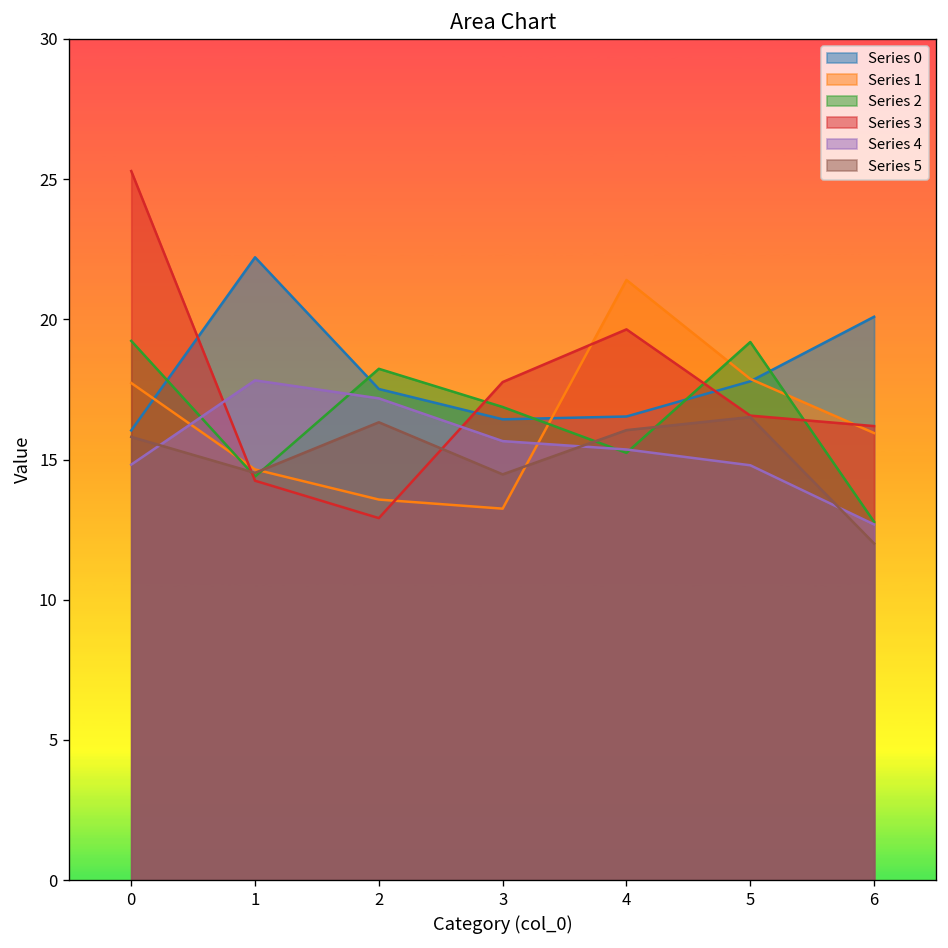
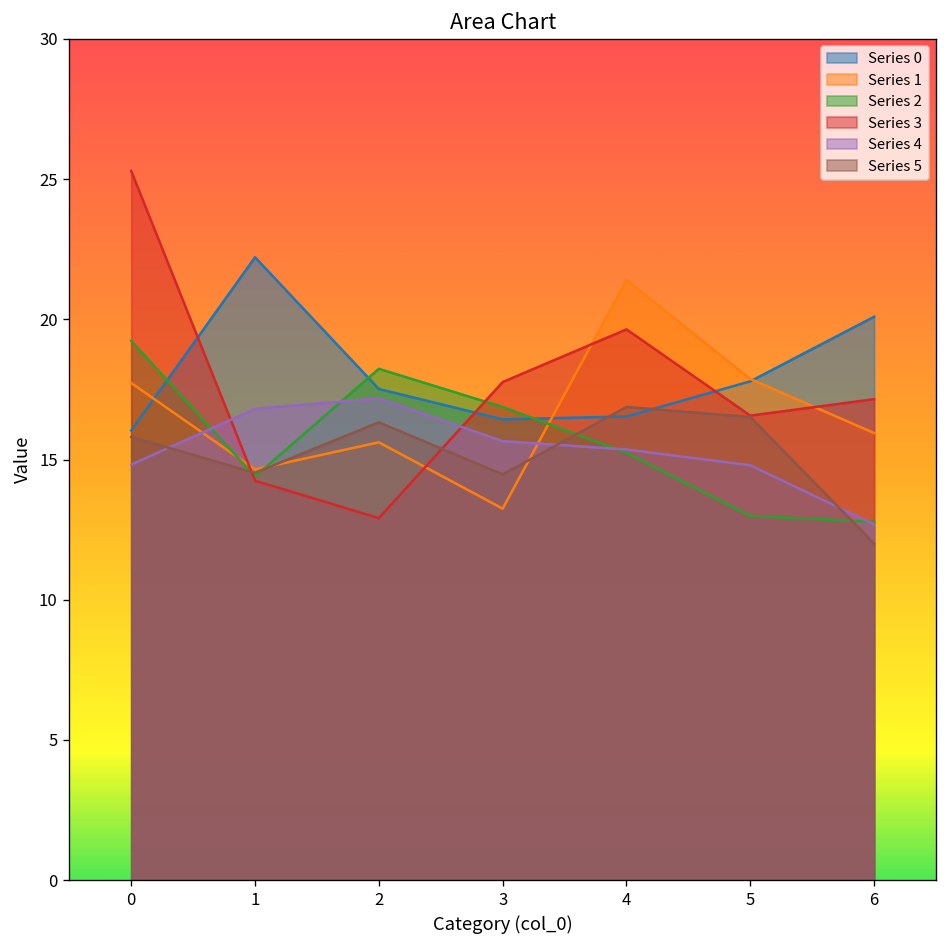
  {
    "Series 0": {
      "0": 16.0,
      "1": 22.2,
      "2": 17.5,
      "3": 16.4,
      "4": 16.5,
      "6": 20.1
    },
    "Series 1": {
      "0": 17.7,
      "1": 14.6,
-     "2": 13.6,
+     "2": 15.6,
      "3": 13.2,
      "4": 21.4,
      "6": 15.9
    },
    "Series 2": {
      "0": 19.2,
      "1": 14.4,
      "2": 18.2,
      "3": 16.9,
      "4": 15.2,
-     "5": 19.2
+     "5": 13.0
    },
    "Series 3": {
      "0": 25.3,
      "1": 14.2,
      "2": 12.9,
      "3": 17.8,
      "4": 19.6,
-     "6": 16.2
+     "6": 17.2
    },
    "Series 4": {
      "0": 14.8,
-     "1": 17.8,
+     "1": 16.8,
      "2": 17.2,
      "3": 15.7,
      "4": 15.4,
      "5": 14.8
    },
    "Series 5": {
      "0": 15.8,
      "1": 14.5,
      "2": 16.3,
      "3": 14.5,
-     "4": 16.0,
+     "4": 16.9,
      "6": 12.0
    }
  }
